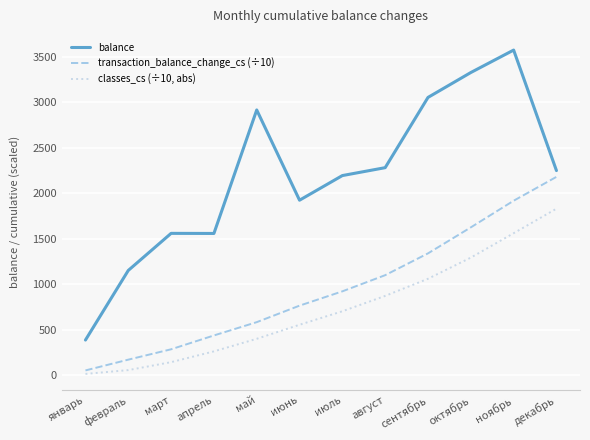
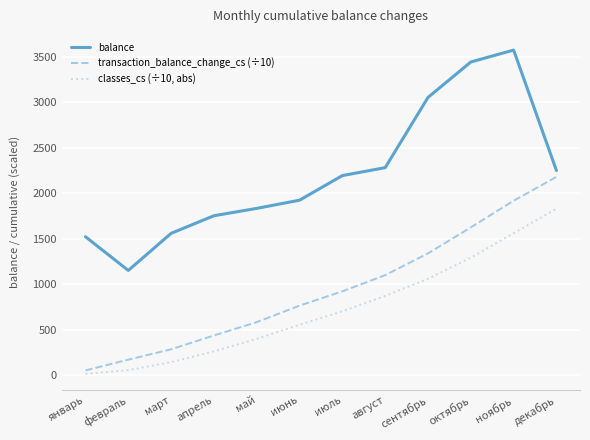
  {
    "balance": {
-     "январь": 400,
+     "январь": 1500,
      "февраль": 1200,
      "март": 1600,
-     "апрель": 1600,
-     "май": 2900,
+     "апрель": 1800,
+     "май": 1800,
      "июнь": 1900,
      "июль": 2200,
      "август": 2300,
      "сентябрь": 3100,
-     "октябрь": 3300,
+     "октябрь": 3400,
      "ноябрь": 3600,
      "декабрь": 2200
    }
  }
